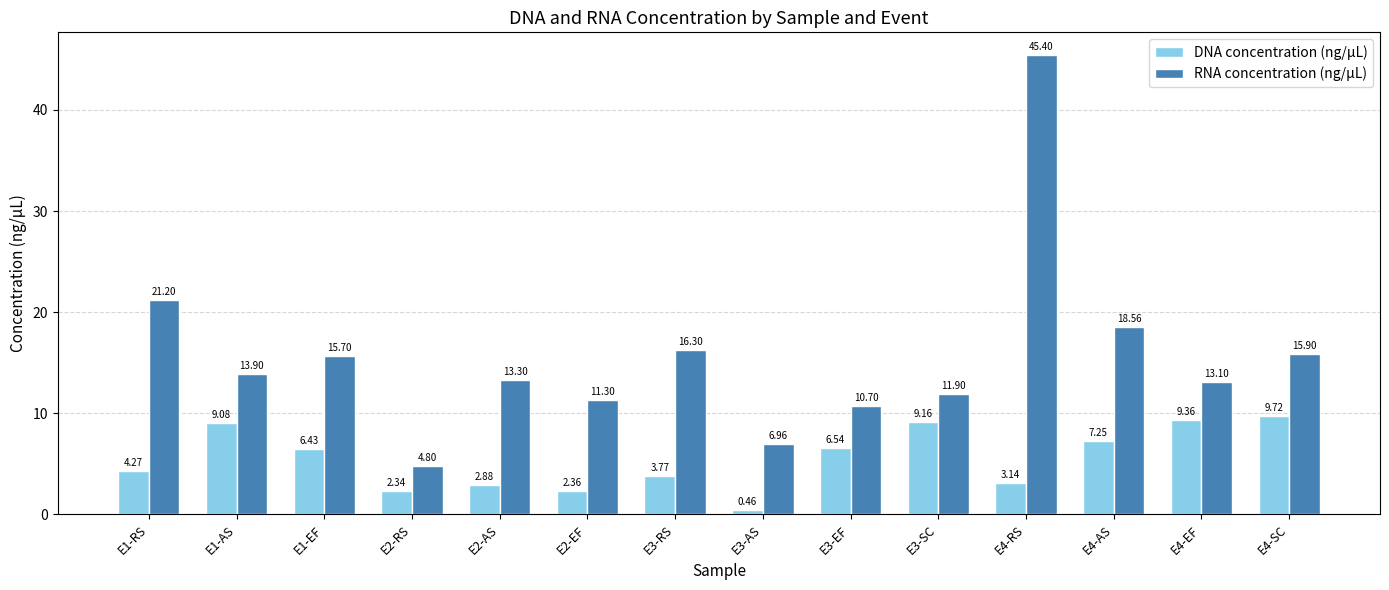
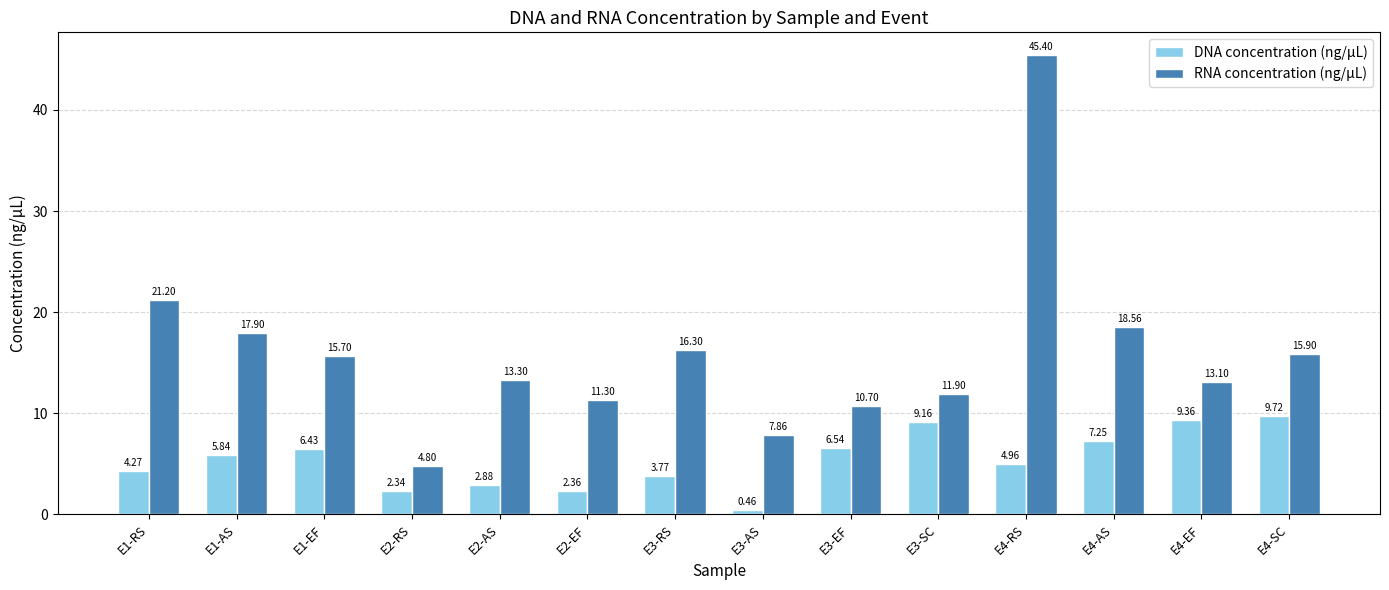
  {
    "DNA concentration (ng/µL)": {
      "E1-RS": 4.27,
-     "E1-AS": 9.08,
+     "E1-AS": 5.84,
      "E1-EF": 6.43,
      "E2-RS": 2.34,
      "E2-AS": 2.88,
      "E2-EF": 2.36,
      "E3-RS": 3.77,
      "E3-AS": 0.46,
      "E3-EF": 6.54,
      "E3-SC": 9.16,
-     "E4-RS": 3.14,
+     "E4-RS": 4.96,
      "E4-AS": 7.25,
      "E4-EF": 9.36,
      "E4-SC": 9.72
    },
    "RNA concentration (ng/µL)": {
      "E1-RS": 21.20,
-     "E1-AS": 13.90,
+     "E1-AS": 17.90,
      "E1-EF": 15.70,
      "E2-RS": 4.80,
      "E2-AS": 13.30,
      "E2-EF": 11.30,
      "E3-RS": 16.30,
-     "E3-AS": 6.96,
+     "E3-AS": 7.86,
      "E3-EF": 10.70,
      "E3-SC": 11.90,
      "E4-RS": 45.40,
      "E4-AS": 18.56,
      "E4-EF": 13.10,
      "E4-SC": 15.90
    }
  }
